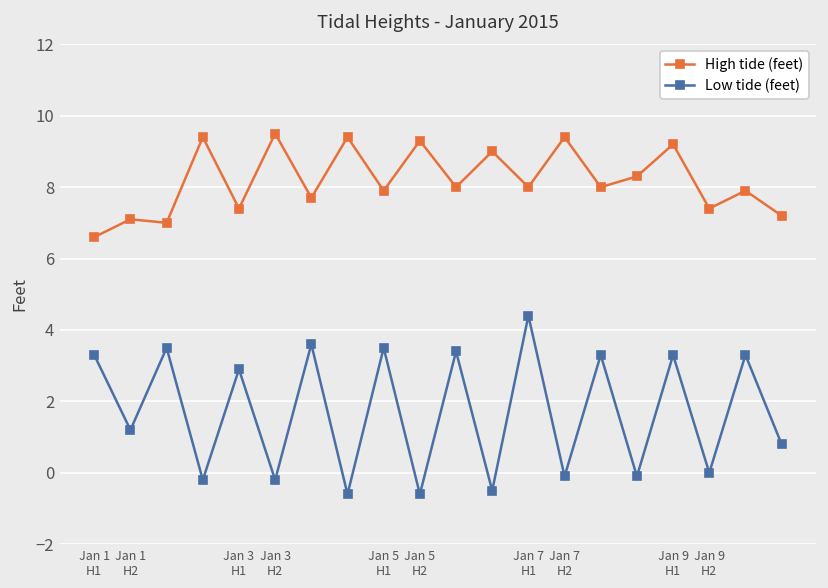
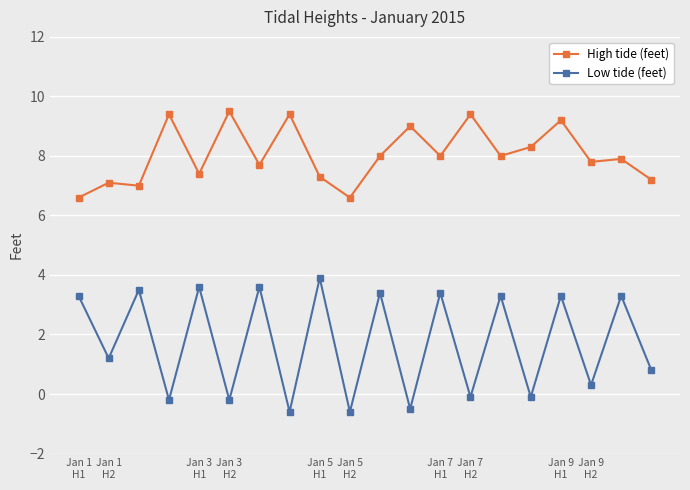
  {
    "High tide (feet)": {
      "Jan 1 H1": 6.6,
      "Jan 1 H2": 7.1,
      "Jan 3 H1": 7.4,
      "Jan 3 H2": 9.5,
-     "Jan 5 H1": 7.9,
-     "Jan 5 H2": 9.3,
+     "Jan 5 H1": 7.3,
+     "Jan 5 H2": 6.6,
      "Jan 7 H1": 8.0,
      "Jan 7 H2": 9.4,
      "Jan 9 H1": 9.2,
-     "Jan 9 H2": 7.4
+     "Jan 9 H2": 7.8
    },
    "Low tide (feet)": {
      "Jan 1 H1": 3.3,
      "Jan 1 H2": 1.2,
-     "Jan 3 H1": 2.9,
+     "Jan 3 H1": 3.6,
      "Jan 3 H2": -0.2,
-     "Jan 5 H1": 3.5,
+     "Jan 5 H1": 3.9,
      "Jan 5 H2": -0.6,
-     "Jan 7 H1": 4.4,
+     "Jan 7 H1": 3.4,
      "Jan 7 H2": -0.1,
      "Jan 9 H1": 3.3,
-     "Jan 9 H2": 0.0
+     "Jan 9 H2": 0.3
    }
  }
